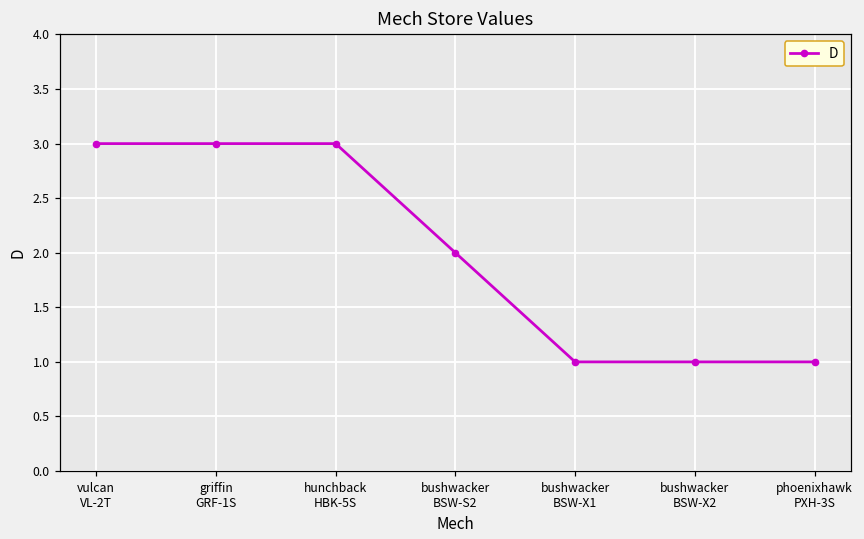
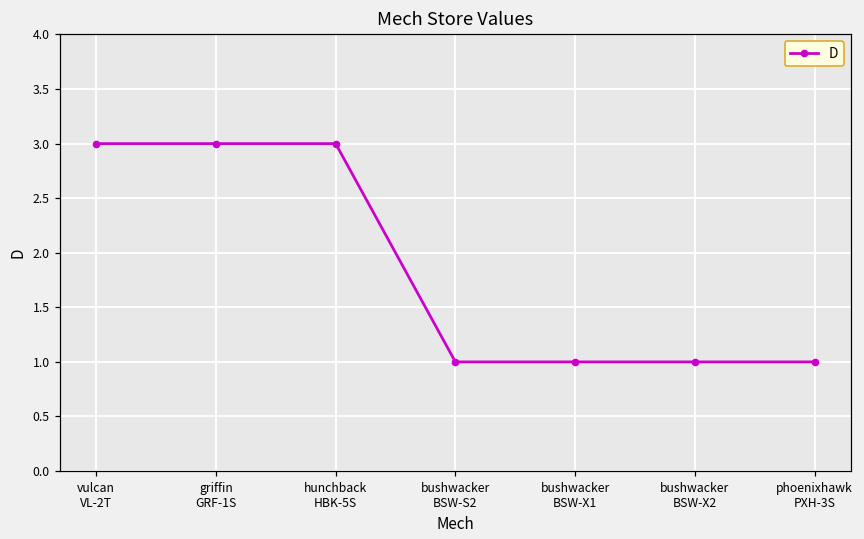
  {
    "vulcan VL-2T": 3,
    "griffin GRF-1S": 3,
    "hunchback HBK-5S": 3,
-   "bushwacker BSW-S2": 2,
+   "bushwacker BSW-S2": 1,
    "bushwacker BSW-X1": 1,
    "bushwacker BSW-X2": 1,
    "phoenixhawk PXH-3S": 1
  }
